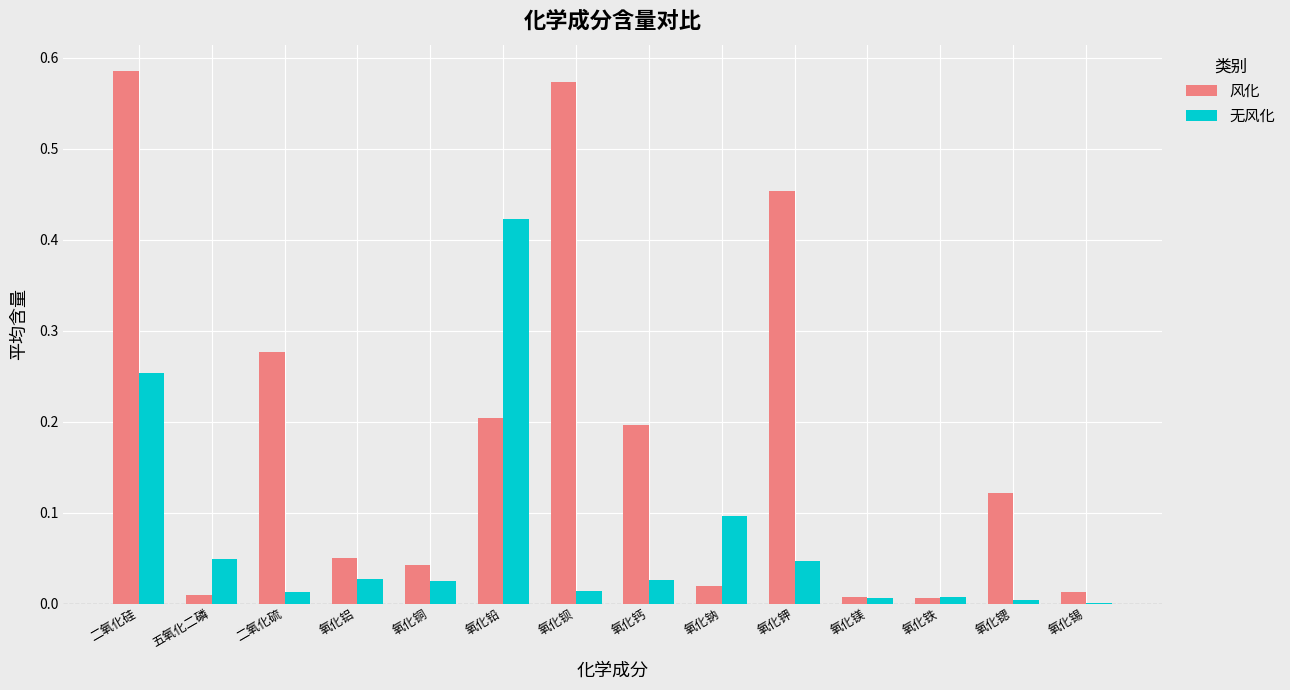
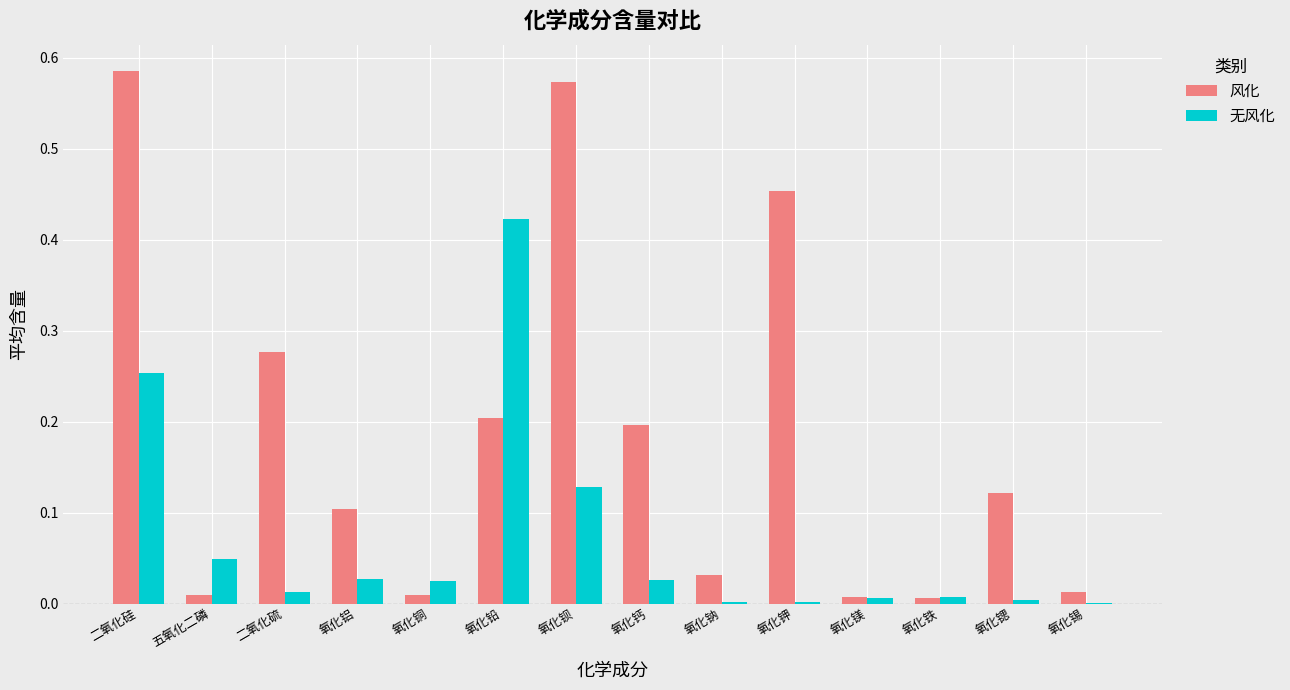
  {
    "风化": {
      "二氧化硅": 0.58,
      "五氧化二磷": 0.01,
      "二氧化硫": 0.28,
-     "氧化铝": 0.05,
-     "氧化铜": 0.04,
+     "氧化铝": 0.10,
+     "氧化铜": 0.01,
      "氧化铅": 0.20,
      "氧化钡": 0.57,
      "氧化钙": 0.20,
-     "氧化钠": 0.02,
+     "氧化钠": 0.03,
      "氧化钾": 0.45,
      "氧化镁": 0.01,
      "氧化铁": 0.01,
      "氧化锶": 0.12,
      "氧化锡": 0.01
    },
    "无风化": {
      "二氧化硅": 0.25,
      "五氧化二磷": 0.05,
      "二氧化硫": 0.01,
      "氧化铝": 0.03,
      "氧化铜": 0.02,
      "氧化铅": 0.42,
-     "氧化钡": 0.01,
+     "氧化钡": 0.13,
      "氧化钙": 0.03,
-     "氧化钠": 0.10,
-     "氧化钾": 0.05,
+     "氧化钠": 0.00,
+     "氧化钾": 0.00,
      "氧化镁": 0.01,
      "氧化铁": 0.01,
      "氧化锶": 0.00
    }
  }
